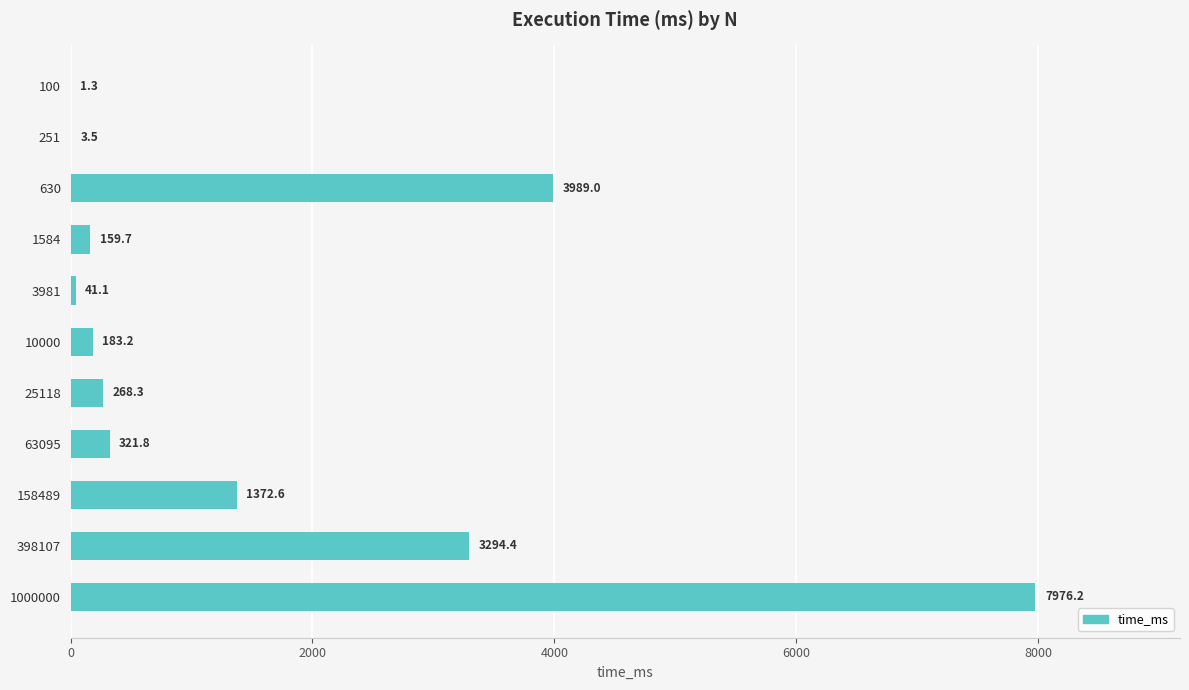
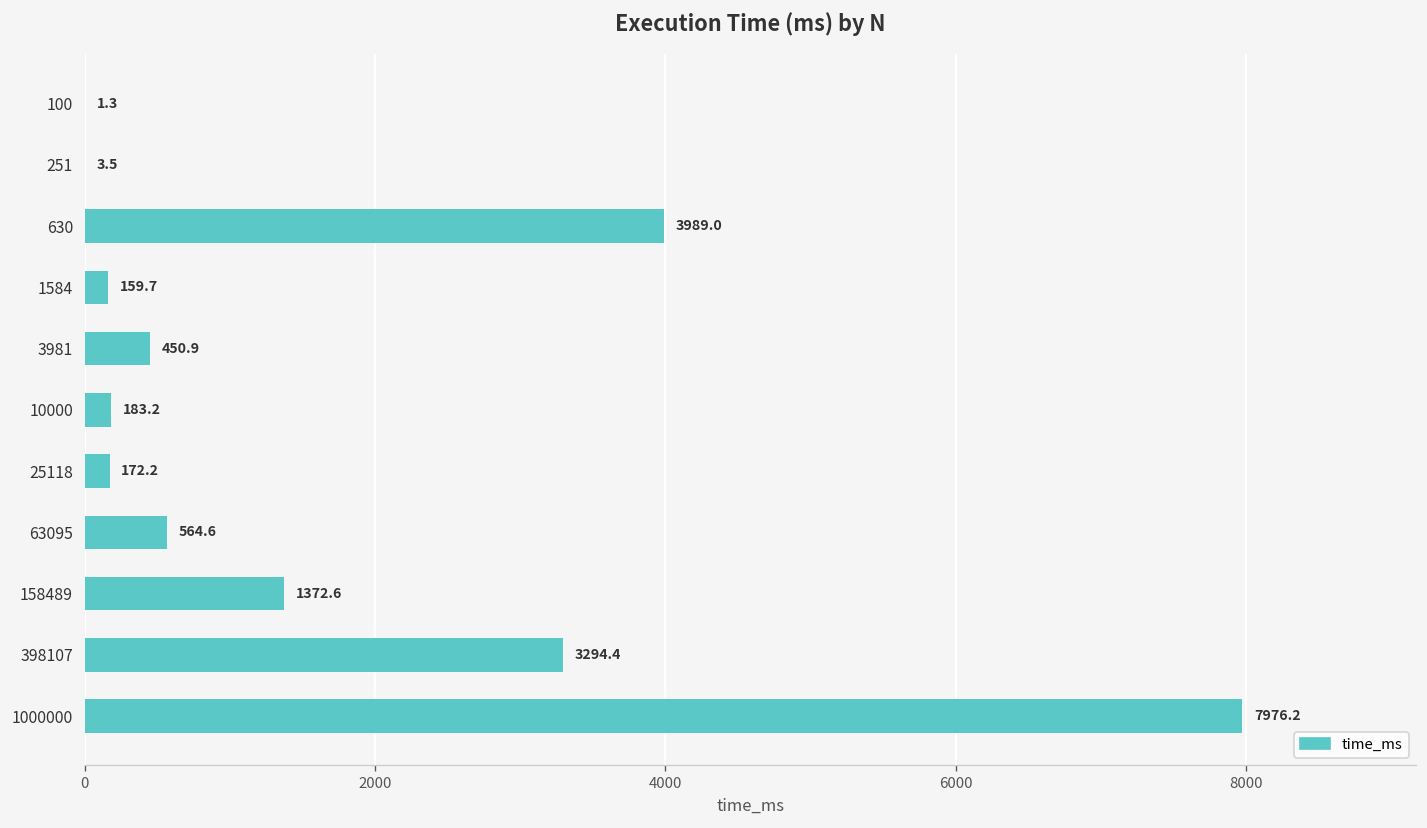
  {
    "100": 1.3,
    "251": 3.5,
    "630": 3989.0,
    "1584": 159.7,
-   "3981": 41.1,
+   "3981": 450.9,
    "10000": 183.2,
-   "25118": 268.3,
-   "63095": 321.8,
+   "25118": 172.2,
+   "63095": 564.6,
    "158489": 1372.6,
    "398107": 3294.4,
    "1000000": 7976.2
  }
